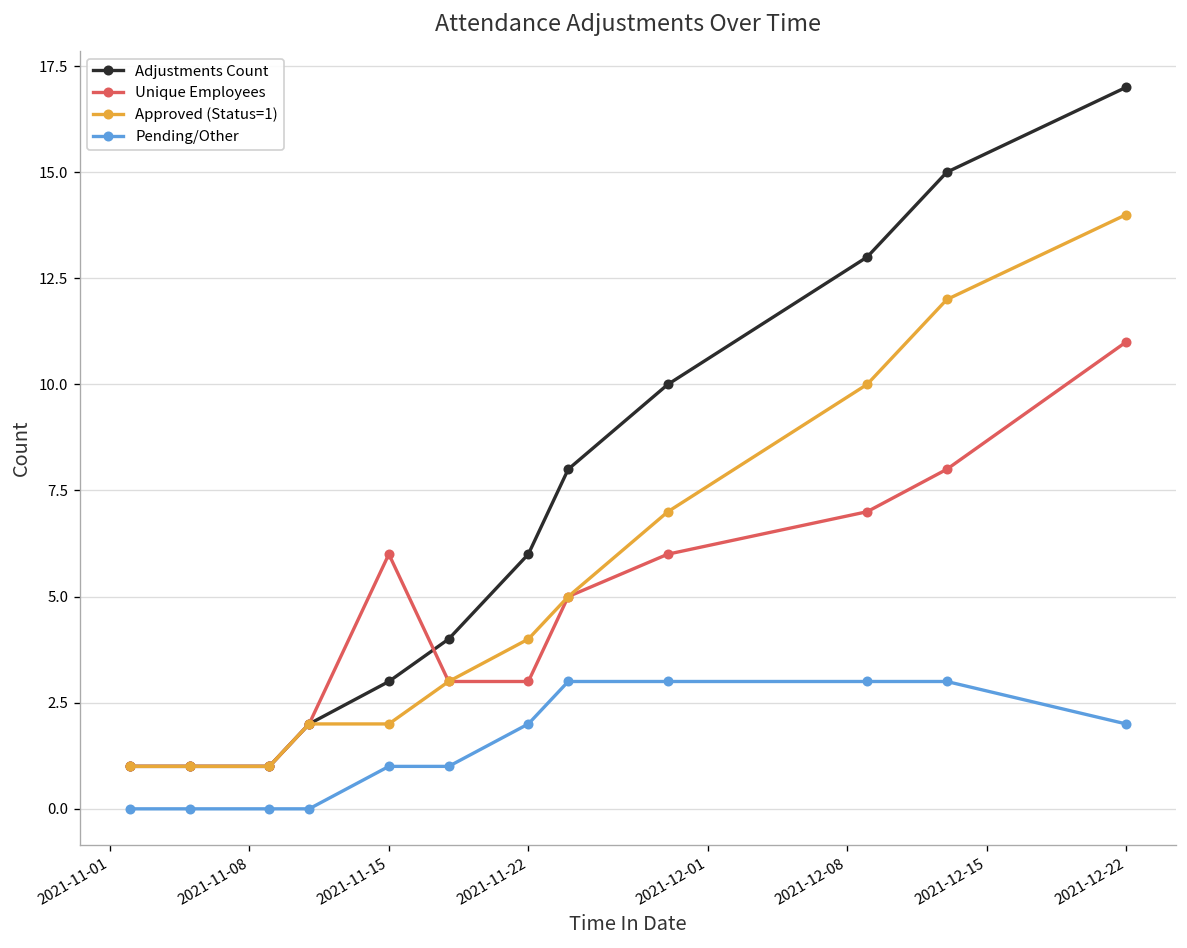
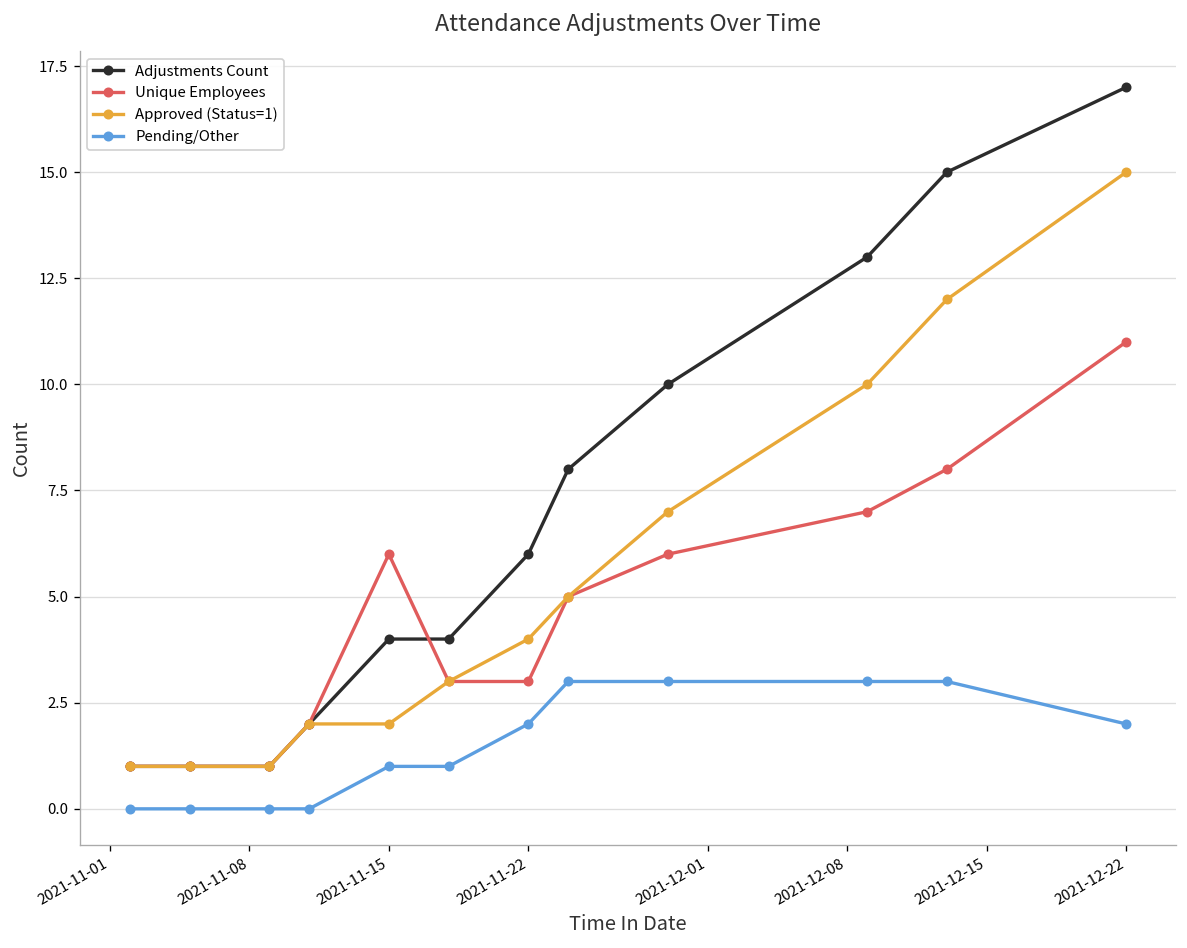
  {
    "Adjustments Count": {
-     "2021-11-15": 3,
+     "2021-11-15": 4,
      "2021-11-22": 6,
      "2021-12-22": 17
    },
    "Unique Employees": {
      "2021-11-15": 6,
      "2021-11-22": 3,
      "2021-12-22": 11
    },
    "Approved (Status=1)": {
      "2021-11-15": 2,
      "2021-11-22": 4,
-     "2021-12-22": 14
+     "2021-12-22": 15
    },
    "Pending/Other": {
      "2021-11-15": 1,
      "2021-11-22": 2,
      "2021-12-22": 2
    }
  }
